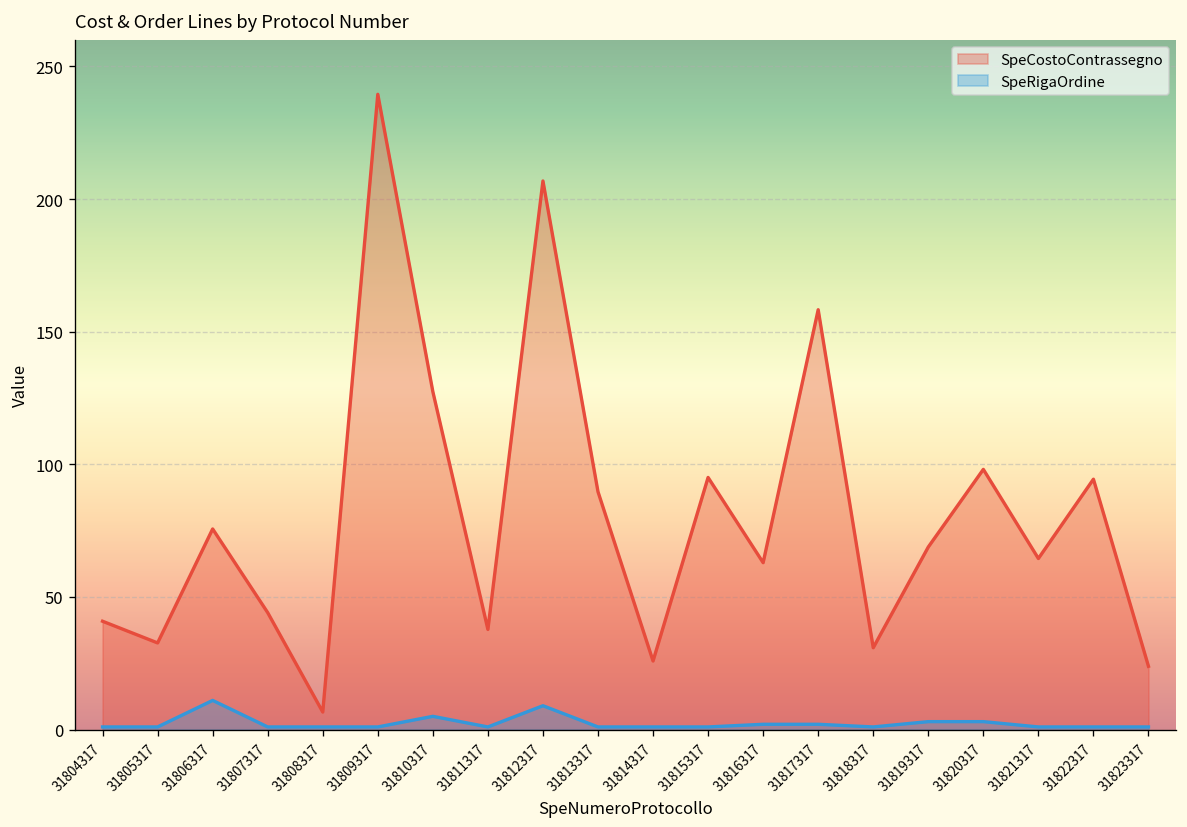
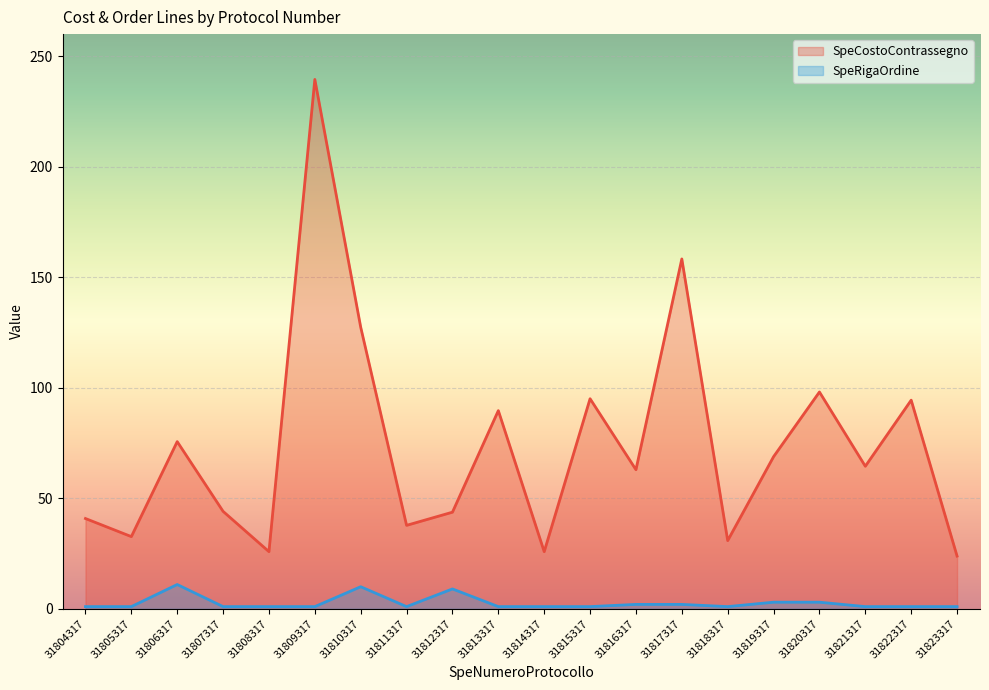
  {
    "SpeCostoContrassegno": {
      "31804317": 41,
      "31805317": 33,
      "31806317": 76,
      "31807317": 44,
-     "31808317": 7,
+     "31808317": 26,
      "31809317": 240,
      "31810317": 127,
      "31811317": 38,
-     "31812317": 207,
+     "31812317": 44,
      "31813317": 90,
      "31814317": 26,
      "31815317": 95,
      "31816317": 63,
      "31817317": 158,
      "31818317": 31,
      "31819317": 69,
      "31820317": 98,
      "31821317": 65,
      "31822317": 94,
      "31823317": 24
    },
    "SpeRigaOrdine": {
      "31804317": 1,
      "31805317": 1,
      "31806317": 11,
      "31807317": 1,
      "31808317": 1,
      "31809317": 1,
-     "31810317": 5,
+     "31810317": 10,
      "31811317": 1,
      "31812317": 9,
      "31813317": 1,
      "31814317": 1,
      "31815317": 1,
      "31816317": 2,
      "31817317": 2,
      "31818317": 1,
      "31819317": 3,
      "31820317": 3,
      "31821317": 1,
      "31822317": 1,
      "31823317": 1
    }
  }
